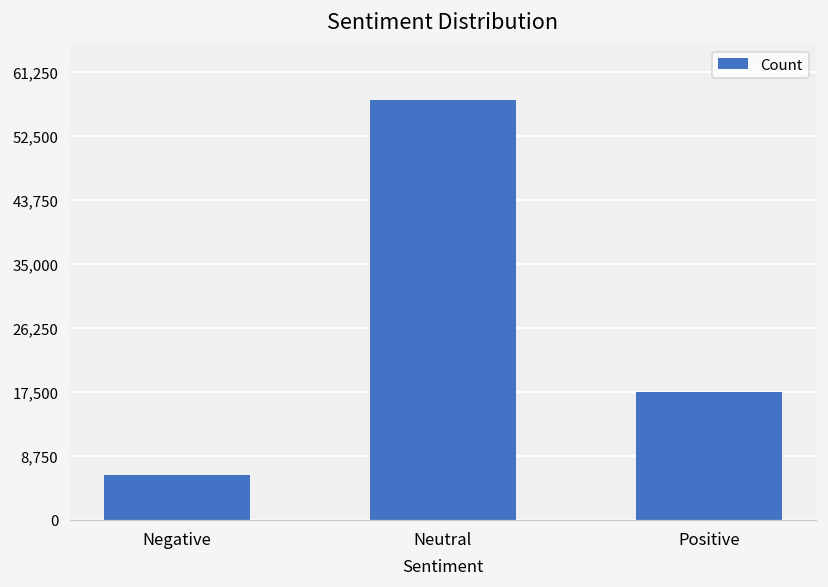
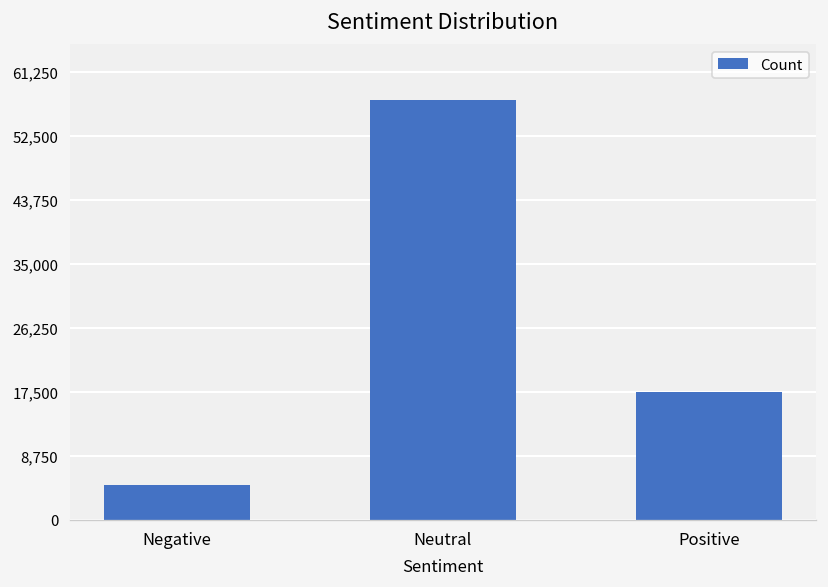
  {
-   "Negative": "6,000",
+   "Negative": "5,000",
    "Neutral": "57,000",
    "Positive": "17,000"
  }
